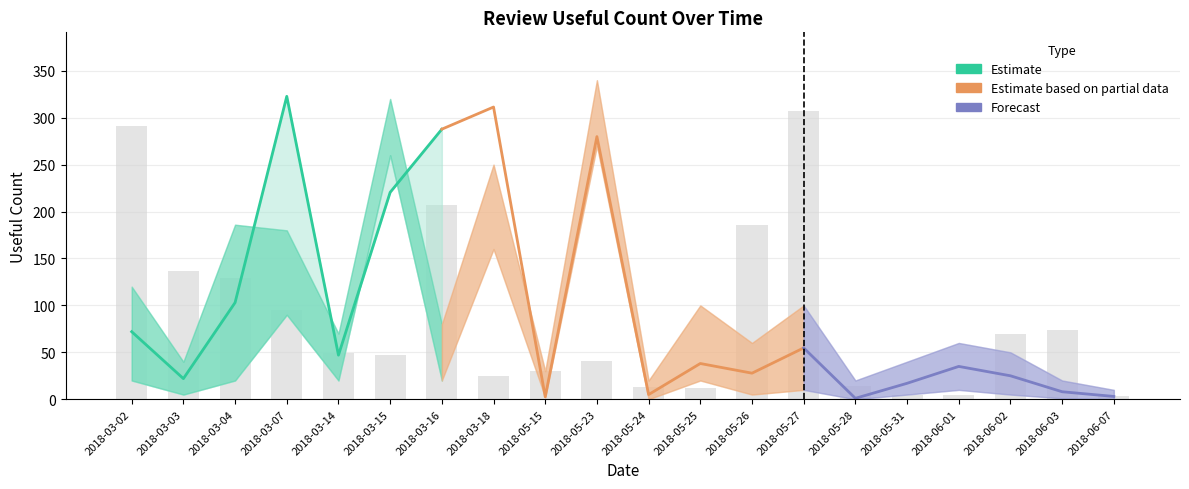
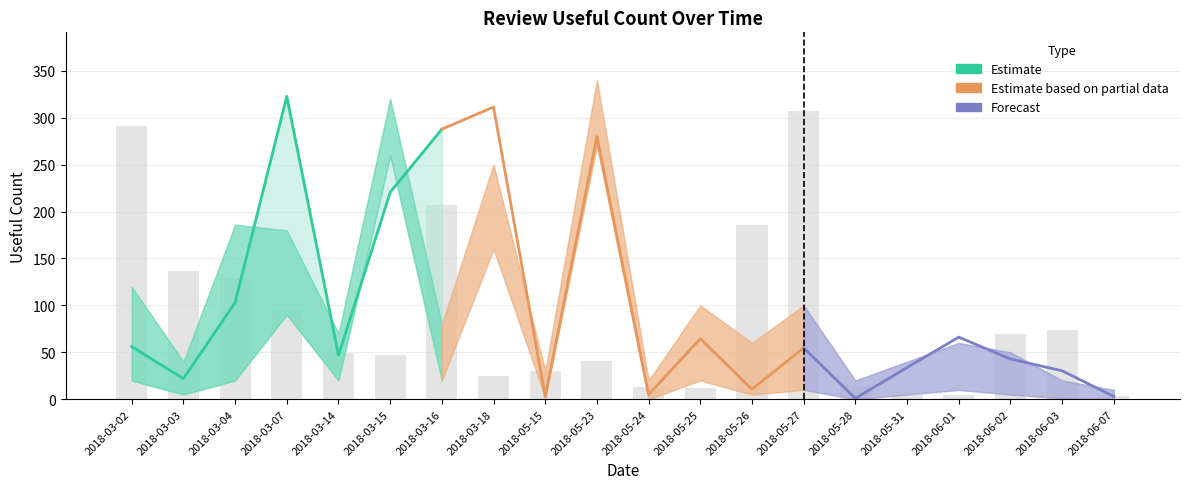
  {
    "Estimate": {
-     "2018-03-02": 70,
+     "2018-03-02": 60,
      "2018-03-15": 220
    },
    "Estimate based on partial data": {
      "2018-03-18": 310,
      "2018-05-15": 0,
      "2018-05-23": 280,
      "2018-05-24": 10,
-     "2018-05-25": 40,
-     "2018-05-26": 30
+     "2018-05-25": 60,
+     "2018-05-26": 10
    },
    "Forecast": {
      "2018-05-28": 0,
-     "2018-05-31": 20,
-     "2018-06-01": 40,
-     "2018-06-02": 30,
-     "2018-06-03": 10,
+     "2018-05-31": 30,
+     "2018-06-01": 70,
+     "2018-06-02": 40,
+     "2018-06-03": 30,
      "2018-06-07": 0
    }
  }
